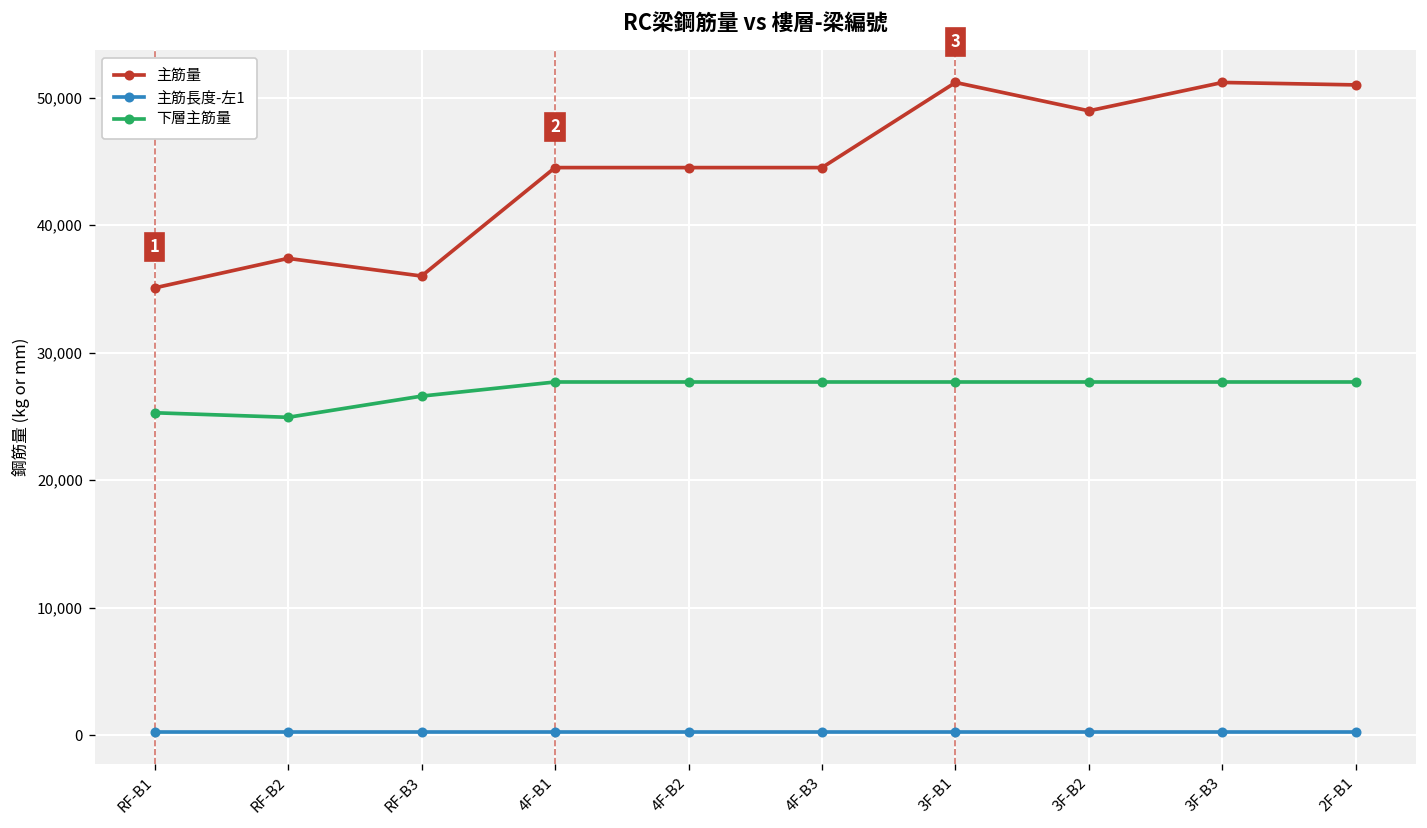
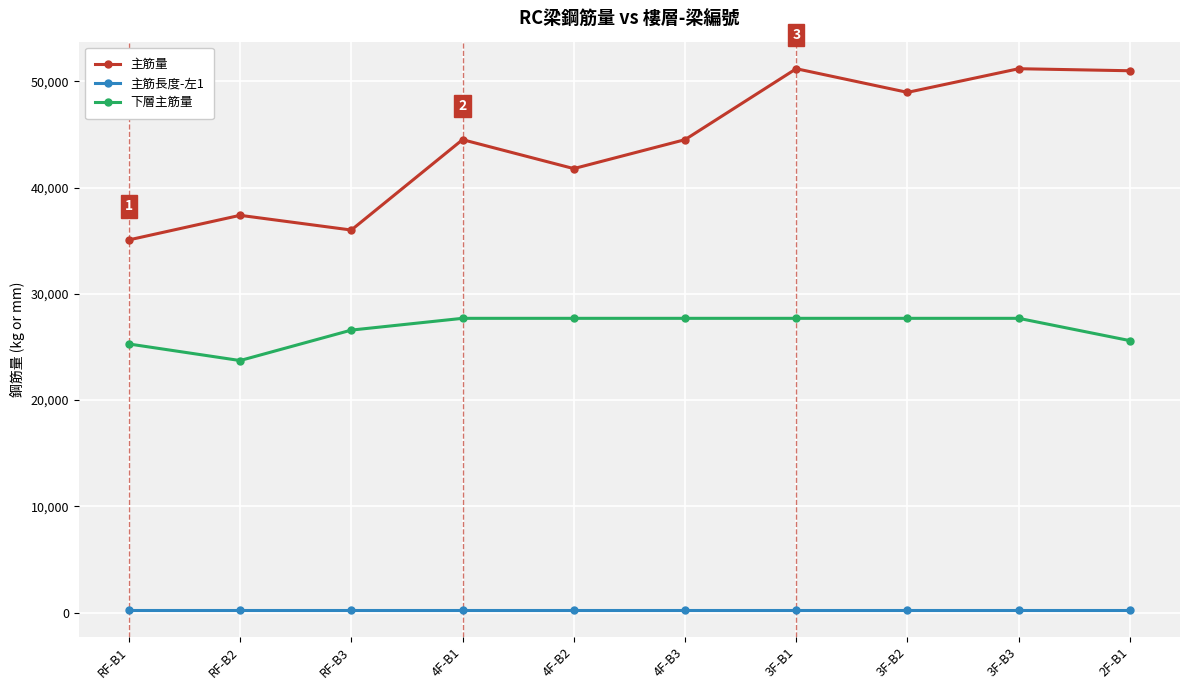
  {
    "主筋量": {
      "RF-B1": "35,100",
      "RF-B2": "37,400",
      "RF-B3": "36,000",
      "4F-B1": "44,500",
-     "4F-B2": "44,500",
+     "4F-B2": "41,800",
      "4F-B3": "44,500",
      "3F-B1": "51,200",
      "3F-B2": "49,000",
      "3F-B3": "51,200",
      "2F-B1": "51,000"
    },
    "主筋長度-左1": {
      "RF-B1": "300",
      "RF-B2": "300",
      "RF-B3": "300",
      "4F-B1": "300",
      "4F-B2": "300",
      "4F-B3": "300",
      "3F-B1": "300",
      "3F-B2": "300",
      "3F-B3": "300",
      "2F-B1": "300"
    },
    "下層主筋量": {
      "RF-B1": "25,300",
-     "RF-B2": "24,900",
+     "RF-B2": "23,700",
      "RF-B3": "26,600",
      "4F-B1": "27,700",
      "4F-B2": "27,700",
      "4F-B3": "27,700",
      "3F-B1": "27,700",
      "3F-B2": "27,700",
      "3F-B3": "27,700",
-     "2F-B1": "27,700"
+     "2F-B1": "25,600"
    }
  }
